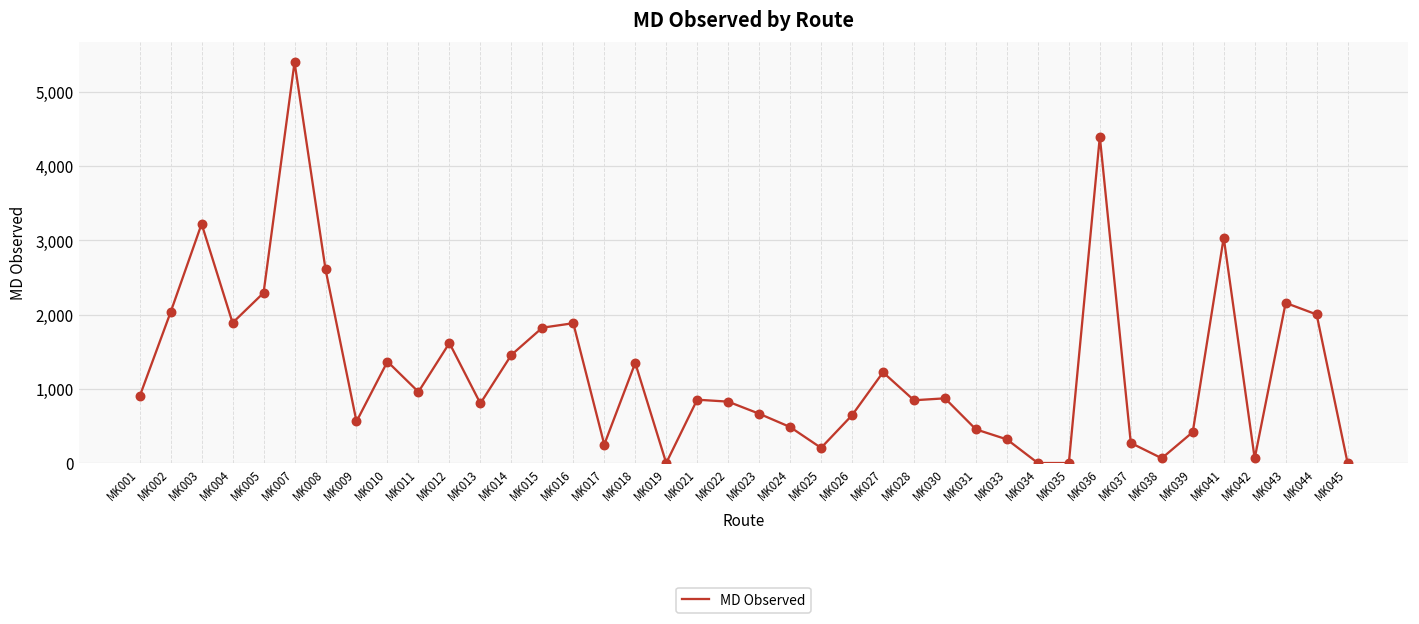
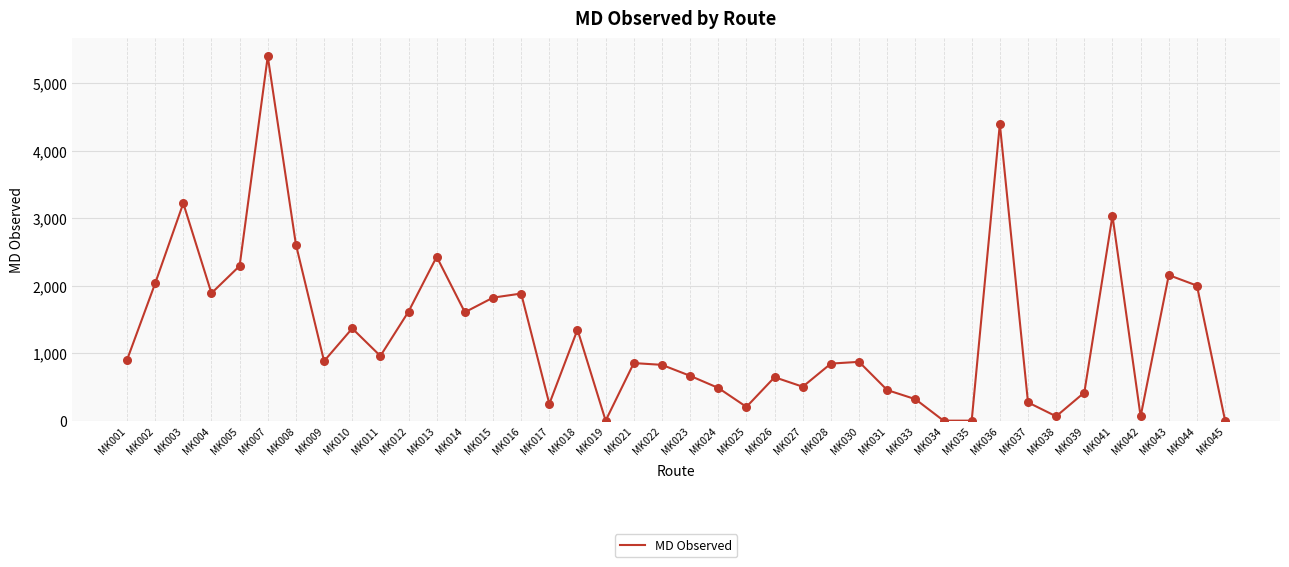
  {
    "MK001": "900",
    "MK002": "2,000",
    "MK003": "3,200",
    "MK004": "1,900",
    "MK005": "2,300",
    "MK007": "5,400",
    "MK008": "2,600",
-   "MK009": "600",
+   "MK009": "900",
    "MK010": "1,400",
    "MK011": "1,000",
    "MK012": "1,600",
-   "MK013": "800",
-   "MK014": "1,500",
+   "MK013": "2,400",
+   "MK014": "1,600",
    "MK015": "1,800",
    "MK016": "1,900",
    "MK017": "200",
    "MK018": "1,300",
    "MK019": "0",
    "MK021": "900",
    "MK022": "800",
    "MK023": "700",
    "MK024": "500",
    "MK025": "200",
    "MK026": "600",
-   "MK027": "1,200",
+   "MK027": "500",
    "MK028": "800",
    "MK030": "900",
    "MK031": "500",
    "MK033": "300",
    "MK034": "0",
    "MK035": "0",
    "MK036": "4,400",
    "MK037": "300",
    "MK038": "100",
    "MK039": "400",
    "MK041": "3,000",
    "MK042": "100",
    "MK043": "2,200",
    "MK044": "2,000",
    "MK045": "0"
  }
